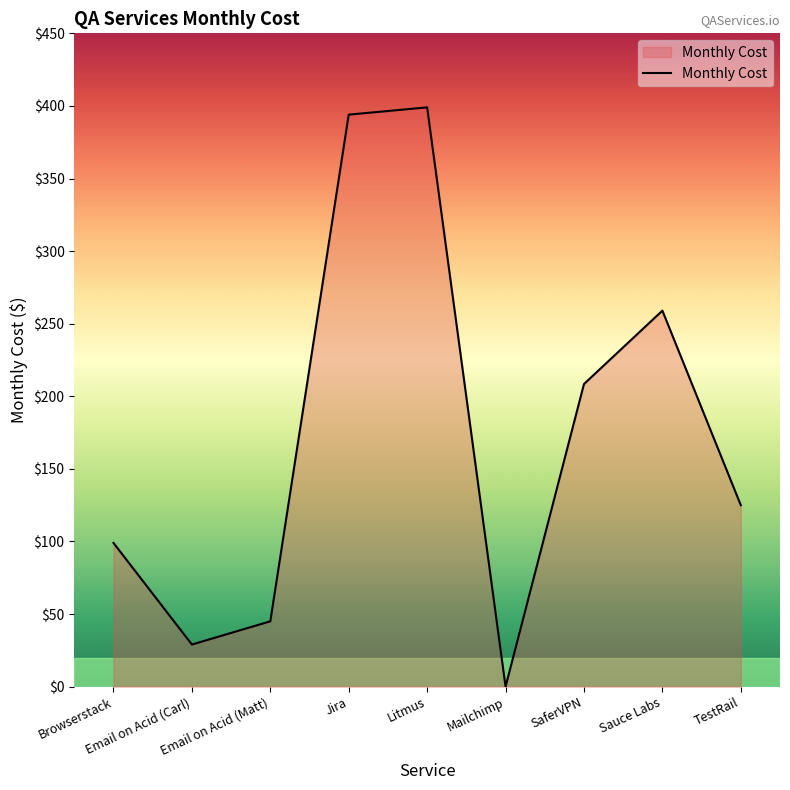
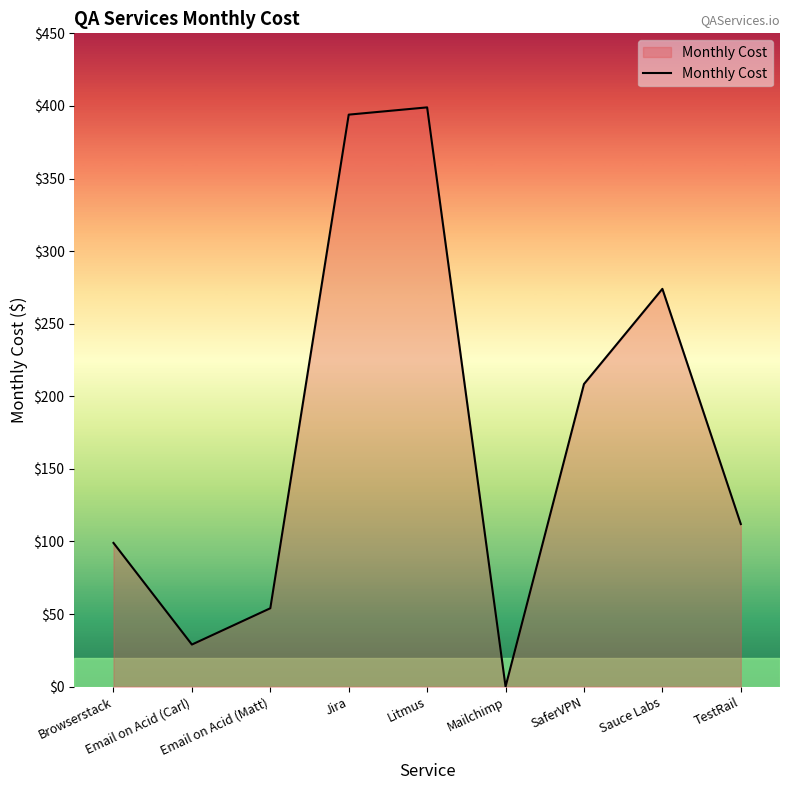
  {
    "Browserstack": "$99",
    "Email on Acid (Carl)": "$29",
-   "Email on Acid (Matt)": "$45",
+   "Email on Acid (Matt)": "$54",
    "Jira": "$394",
    "Litmus": "$399",
    "SaferVPN": "$208",
-   "Sauce Labs": "$259",
-   "TestRail": "$125"
+   "Sauce Labs": "$274",
+   "TestRail": "$112"
  }
